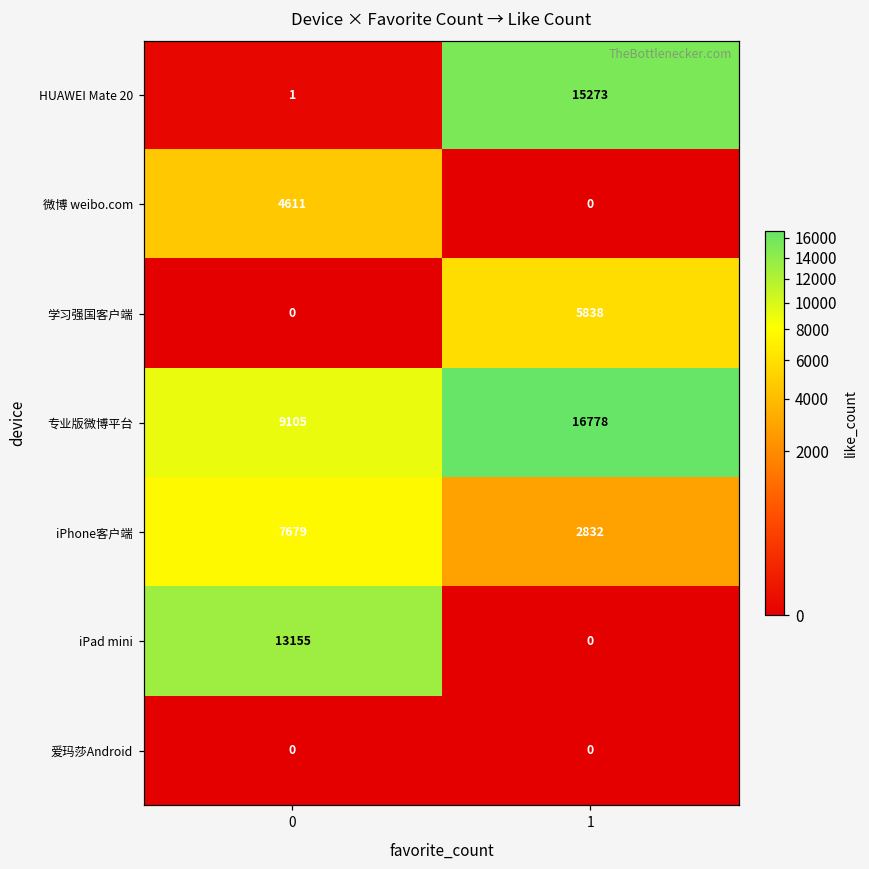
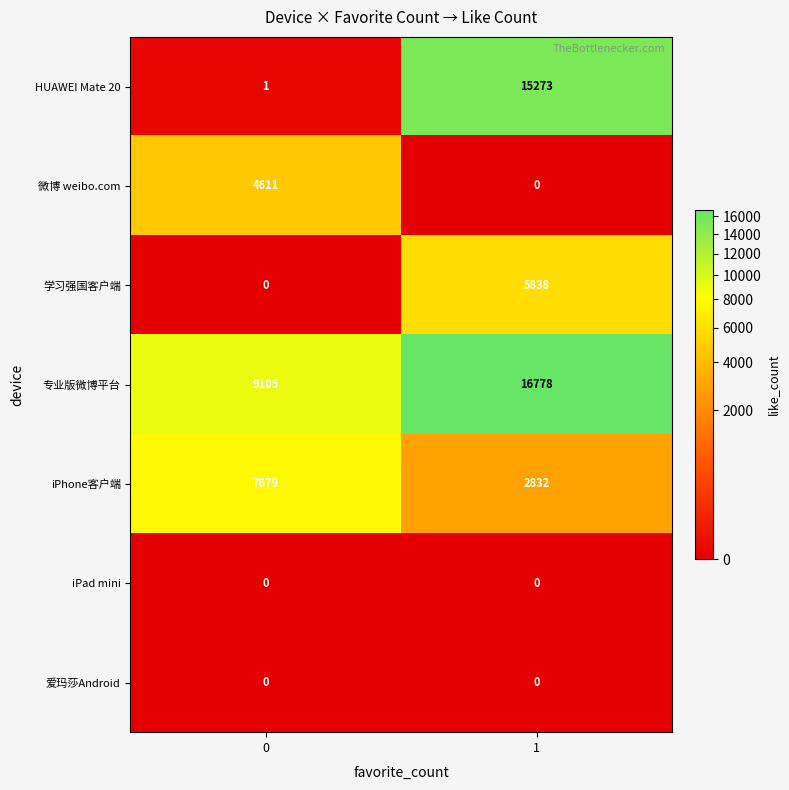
  {
    "HUAWEI Mate 20": {
      "0": 1
    },
    "微博 weibo.com": {
      "0": 4611,
      "1": 0
    },
    "学习强国客户端": {
      "0": 0,
      "1": 5838
    },
    "专业版微博平台": {
      "0": 9105,
      "1": 16778
    },
    "iPhone客户端": {
      "0": 7679,
      "1": 2832
    },
    "iPad mini": {
-     "0": 13155,
+     "0": 0,
      "1": 0
    },
    "爱玛莎Android": {
      "0": 0,
      "1": 0
    }
  }
